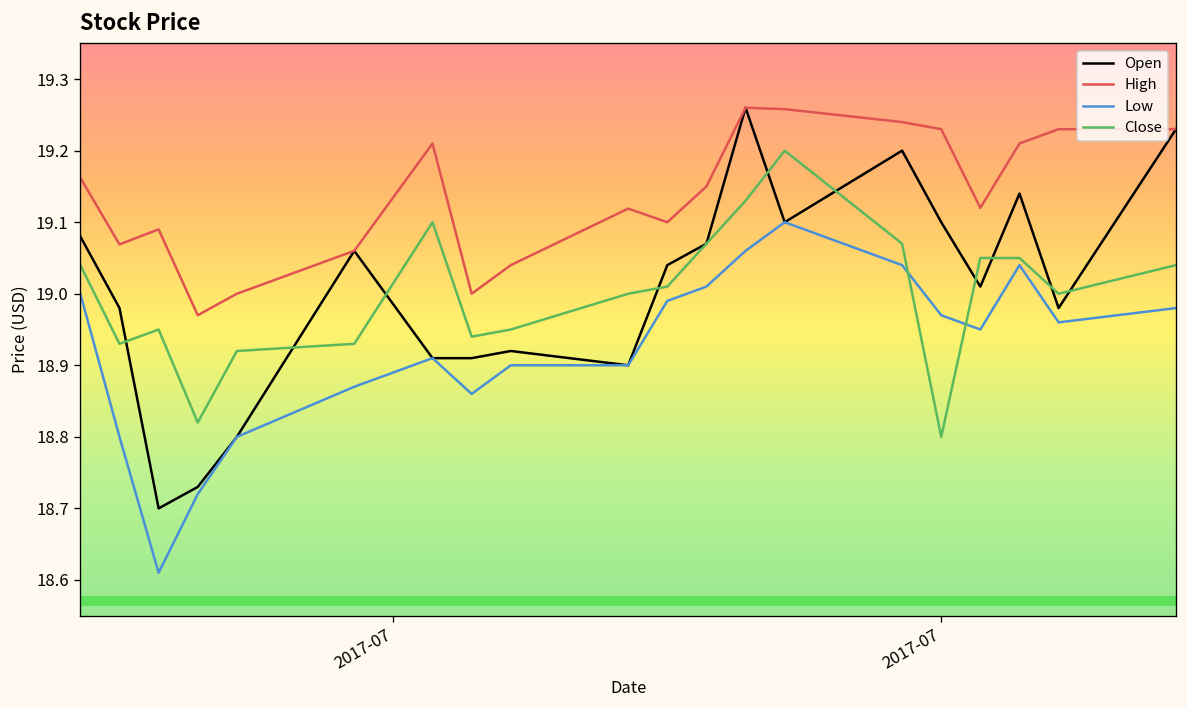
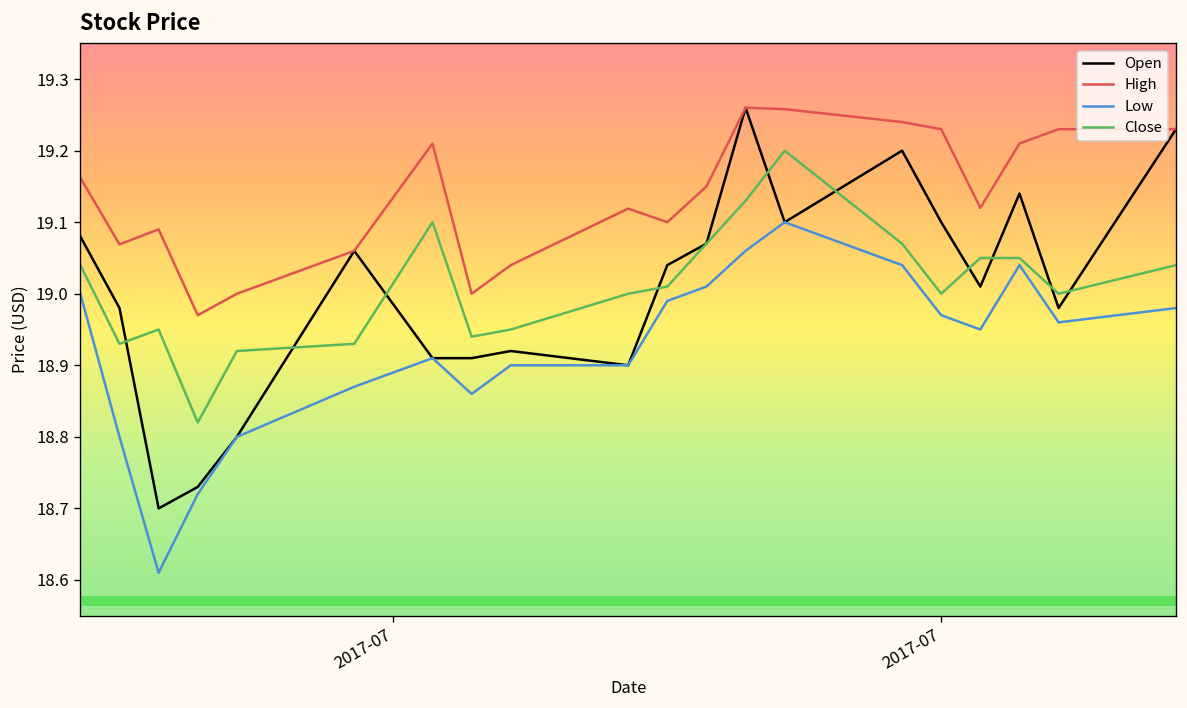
  {
    "Open": {
      "2017-07": 19.1
    },
    "High": {
      "2017-07": 19.23
    },
    "Low": {
      "2017-07": 18.97
    },
    "Close": {
-     "2017-07": 18.8
+     "2017-07": 19.0
    }
  }
